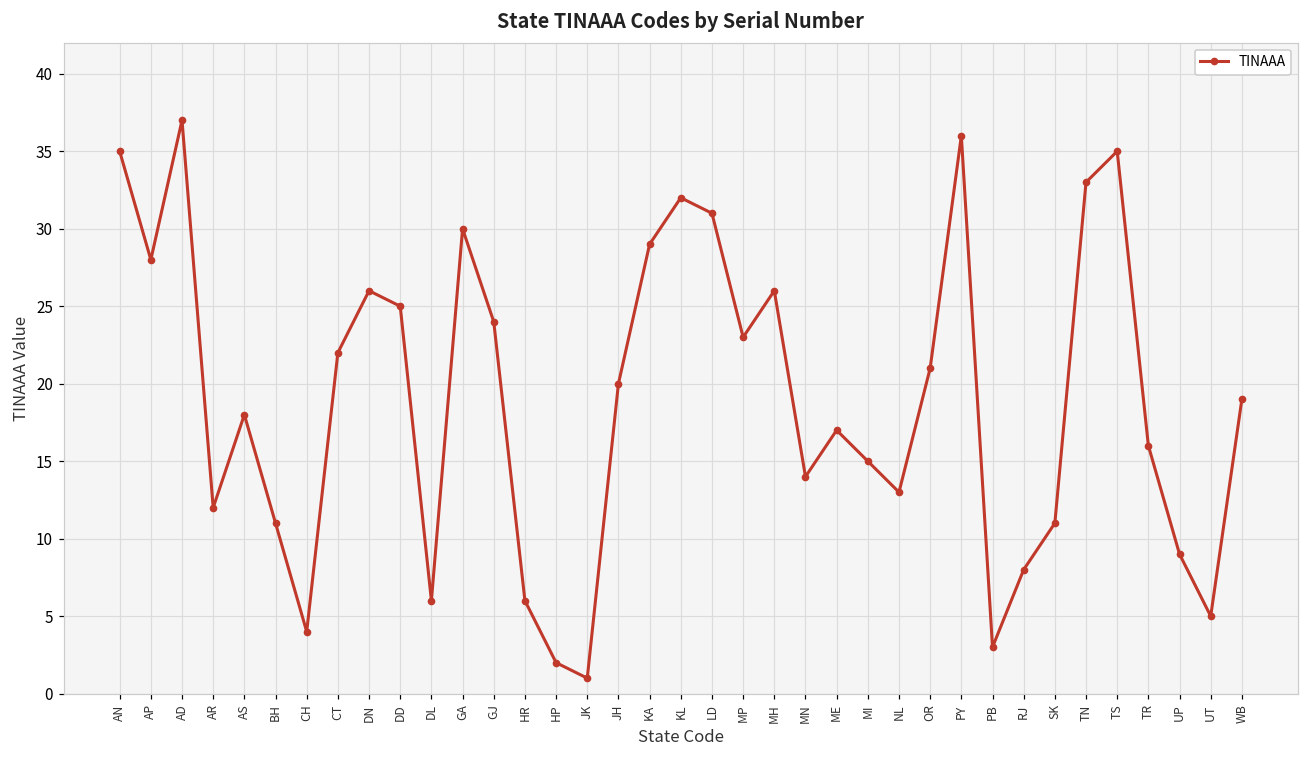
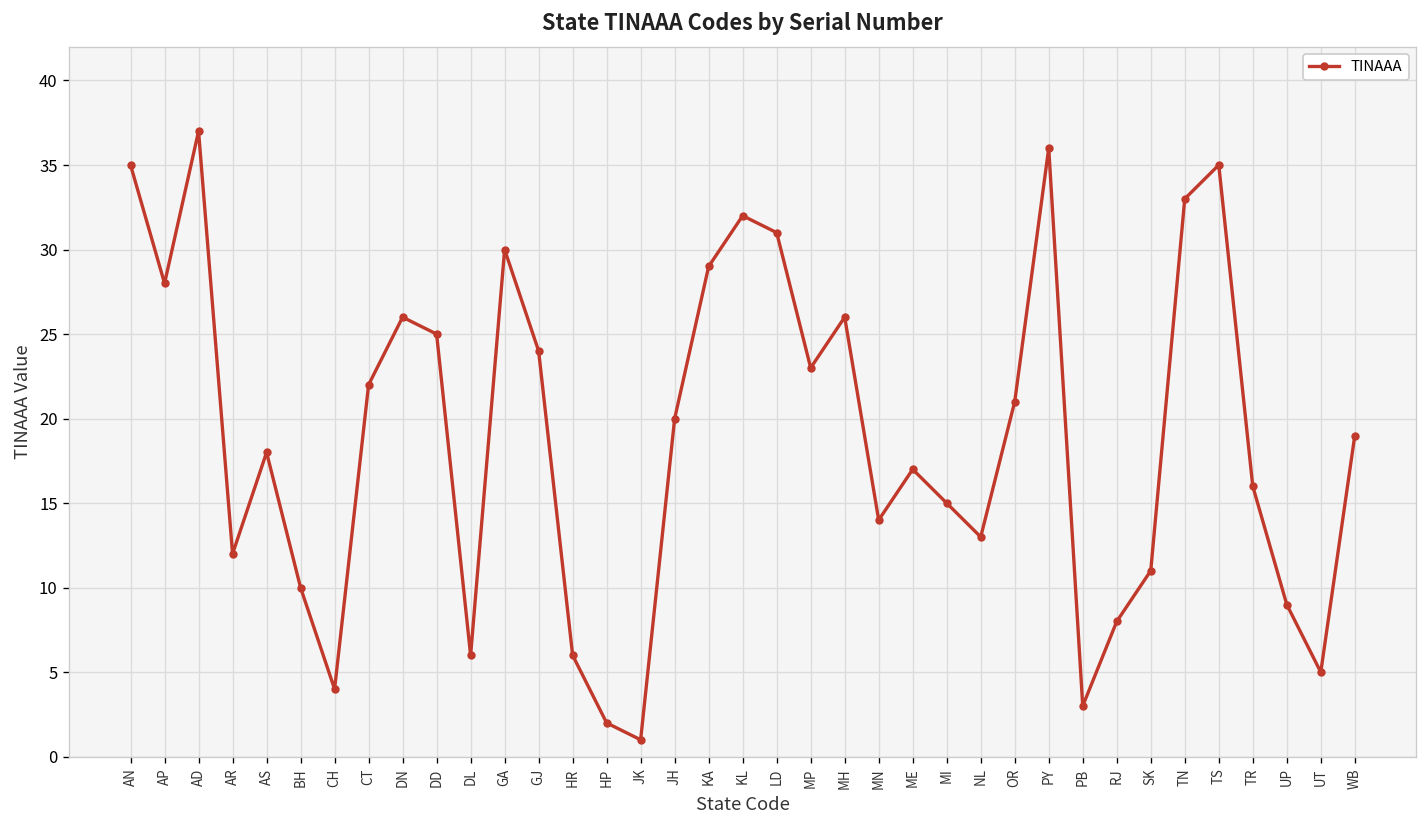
  {
    "AN": 35,
    "AP": 28,
    "AD": 37,
    "AR": 12,
    "AS": 18,
-   "BH": 11,
+   "BH": 10,
    "CH": 4,
    "CT": 22,
    "DN": 26,
    "DD": 25,
    "DL": 6,
    "GA": 30,
    "GJ": 24,
    "HR": 6,
    "HP": 2,
    "JK": 1,
    "JH": 20,
    "KA": 29,
    "KL": 32,
    "LD": 31,
    "MP": 23,
    "MH": 26,
    "MN": 14,
    "ME": 17,
    "MI": 15,
    "NL": 13,
    "OR": 21,
    "PY": 36,
    "PB": 3,
    "RJ": 8,
    "SK": 11,
    "TN": 33,
    "TS": 35,
    "TR": 16,
    "UP": 9,
    "UT": 5,
    "WB": 19
  }
